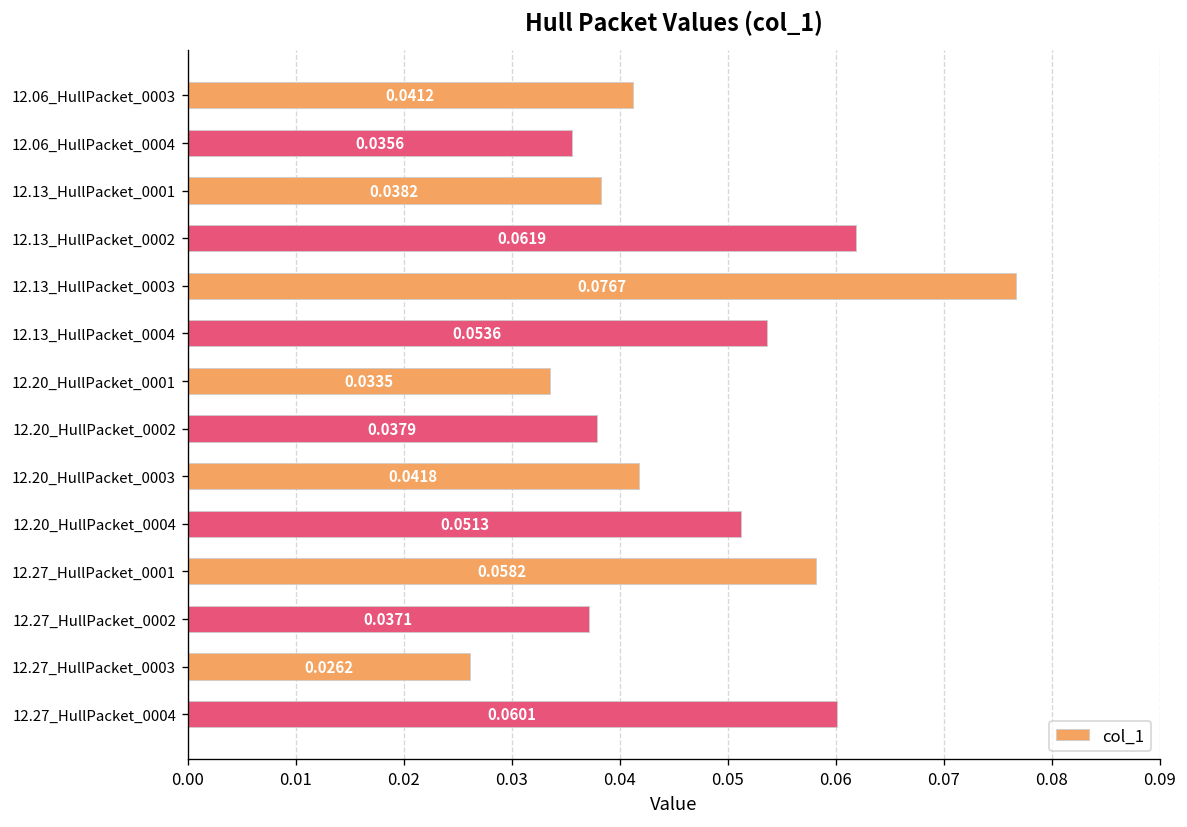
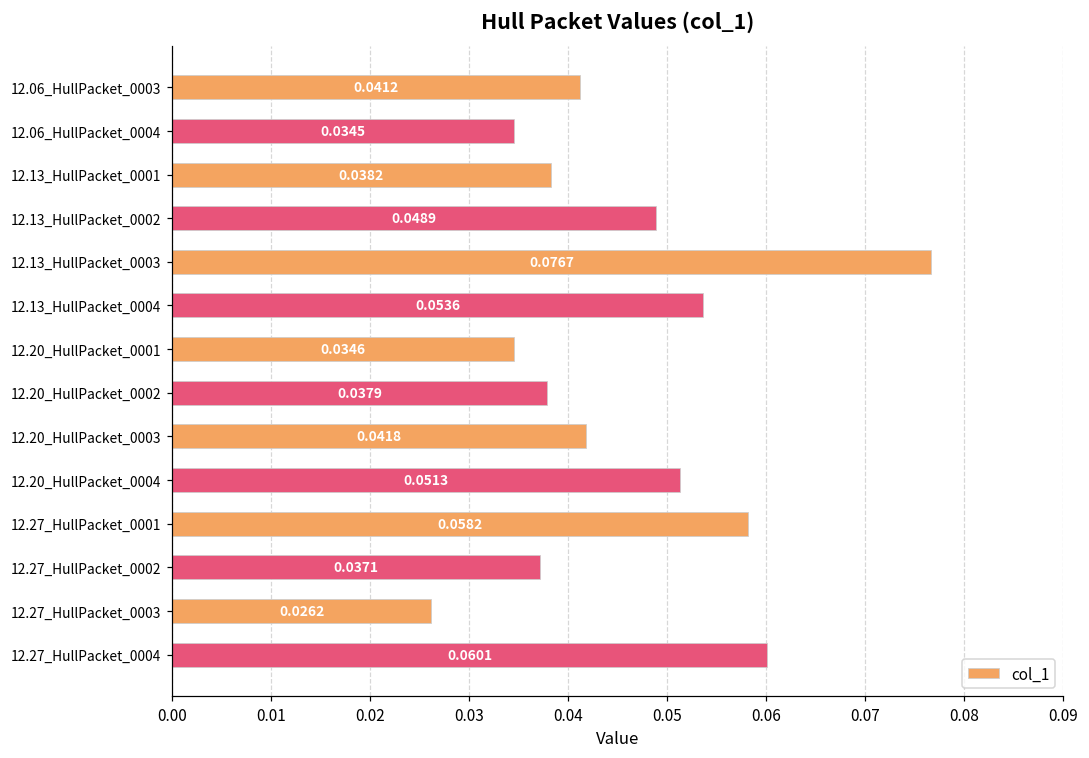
  {
    "12.06_HullPacket_0003": 0.0412,
-   "12.06_HullPacket_0004": 0.0356,
+   "12.06_HullPacket_0004": 0.0345,
    "12.13_HullPacket_0001": 0.0382,
-   "12.13_HullPacket_0002": 0.0619,
+   "12.13_HullPacket_0002": 0.0489,
    "12.13_HullPacket_0003": 0.0767,
    "12.13_HullPacket_0004": 0.0536,
-   "12.20_HullPacket_0001": 0.0335,
+   "12.20_HullPacket_0001": 0.0346,
    "12.20_HullPacket_0002": 0.0379,
    "12.20_HullPacket_0003": 0.0418,
    "12.20_HullPacket_0004": 0.0513,
    "12.27_HullPacket_0001": 0.0582,
    "12.27_HullPacket_0002": 0.0371,
    "12.27_HullPacket_0003": 0.0262,
    "12.27_HullPacket_0004": 0.0601
  }
